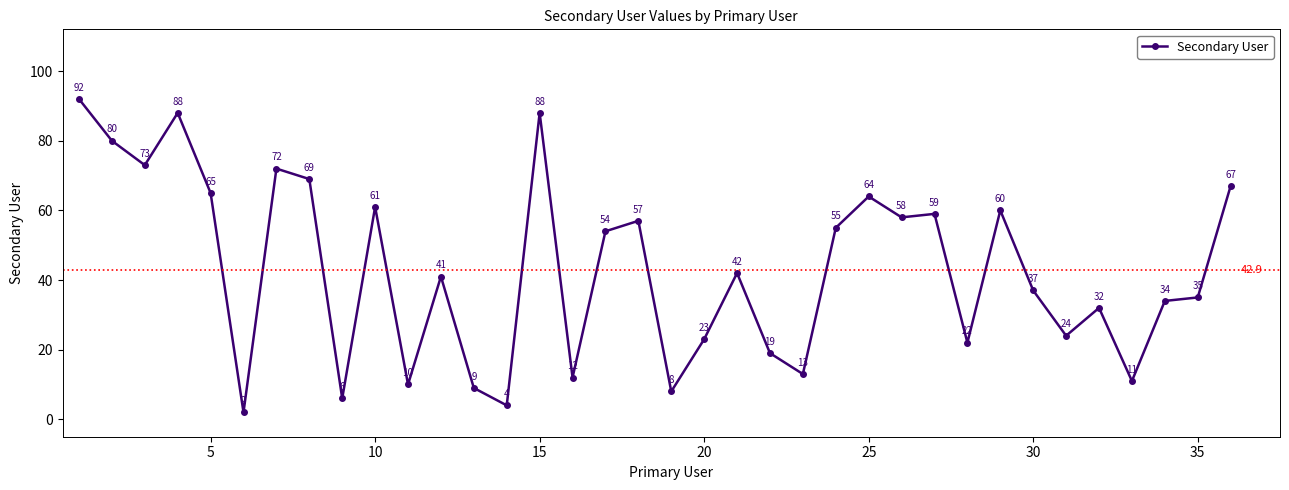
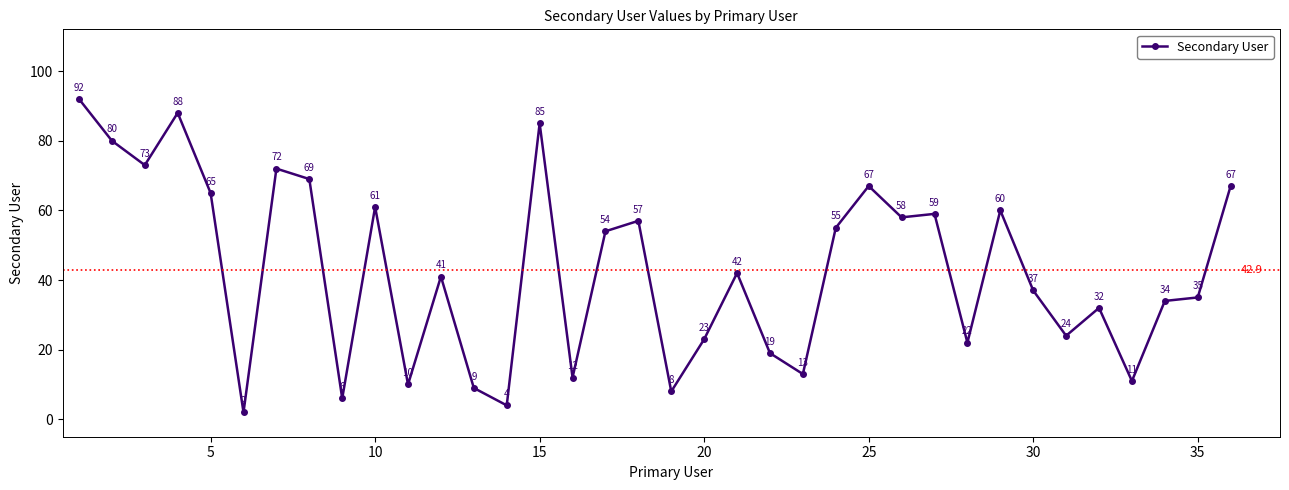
  {
    "5": 65,
    "10": 61,
-   "15": 88,
+   "15": 85,
    "20": 23,
-   "25": 64,
+   "25": 67,
    "30": 37,
    "35": 35
  }
